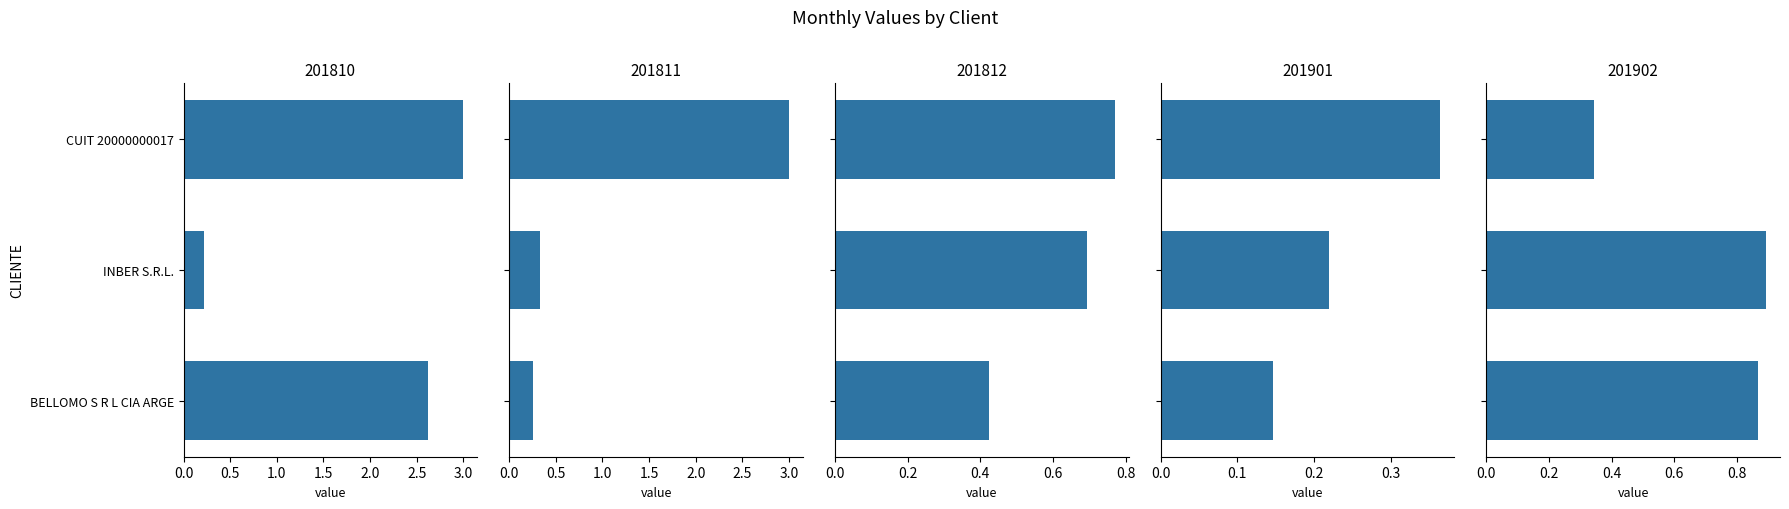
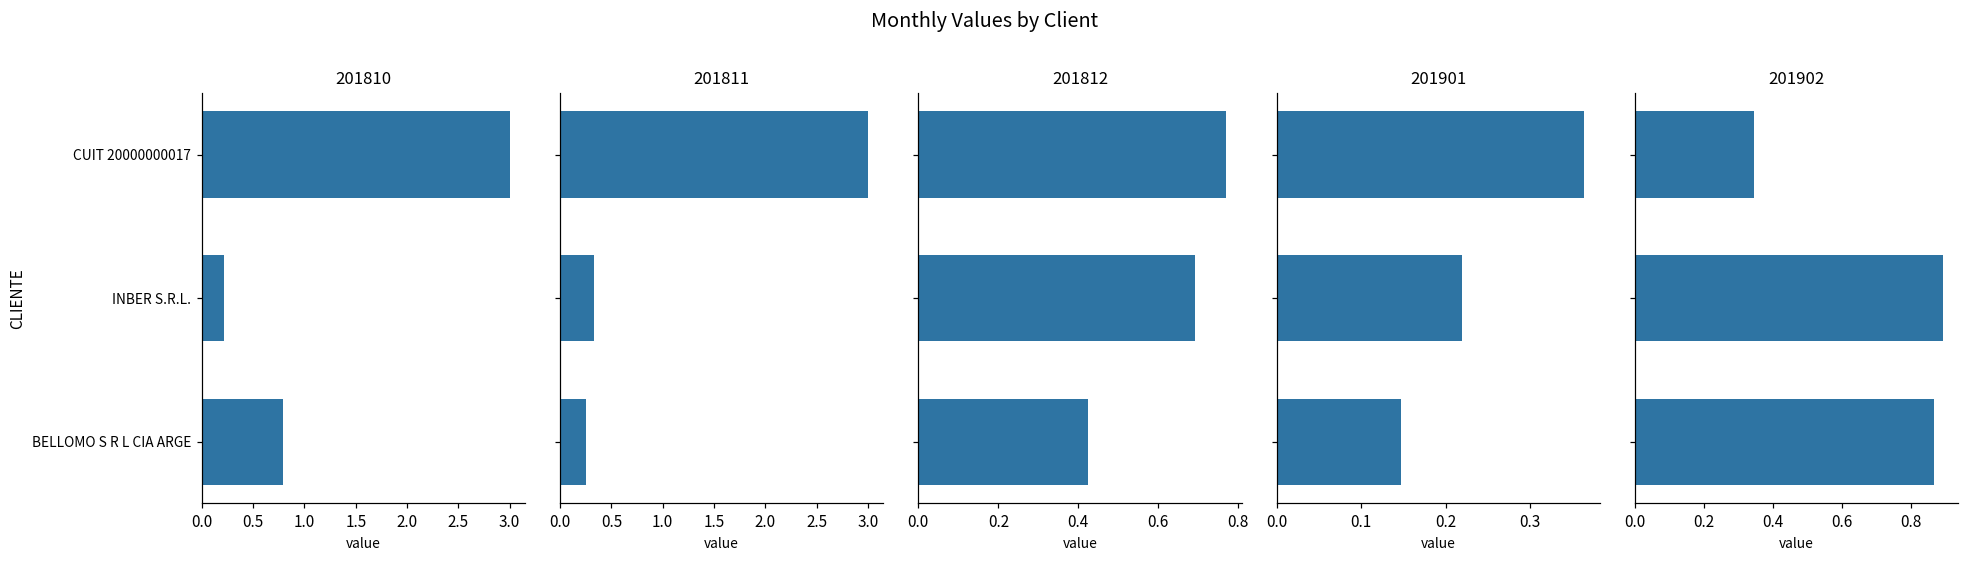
  {
    "201810": {
      "CUIT 20000000017": 3.0,
      "INBER S.R.L.": 0.2,
-     "BELLOMO S R L CIA ARGE": 2.6
+     "BELLOMO S R L CIA ARGE": 0.8
    }
  }
